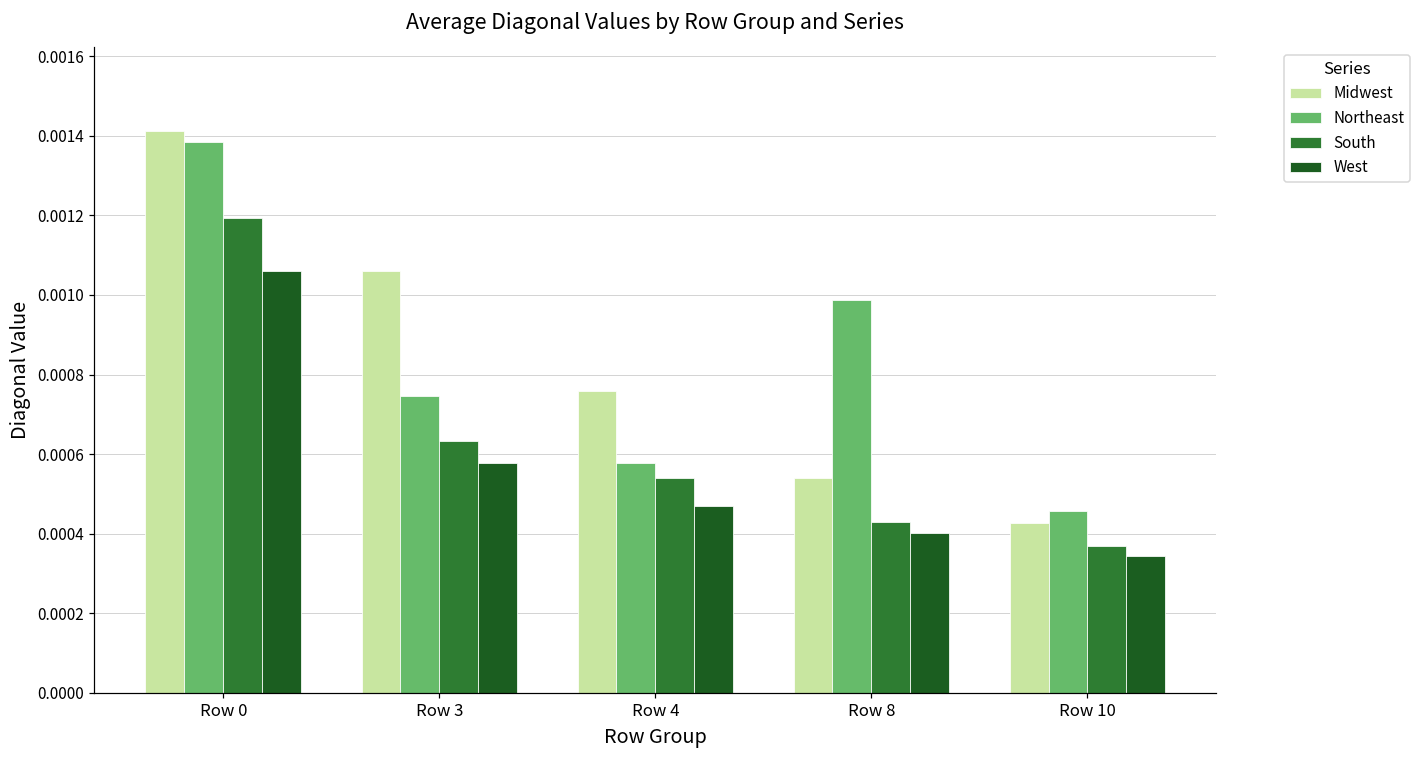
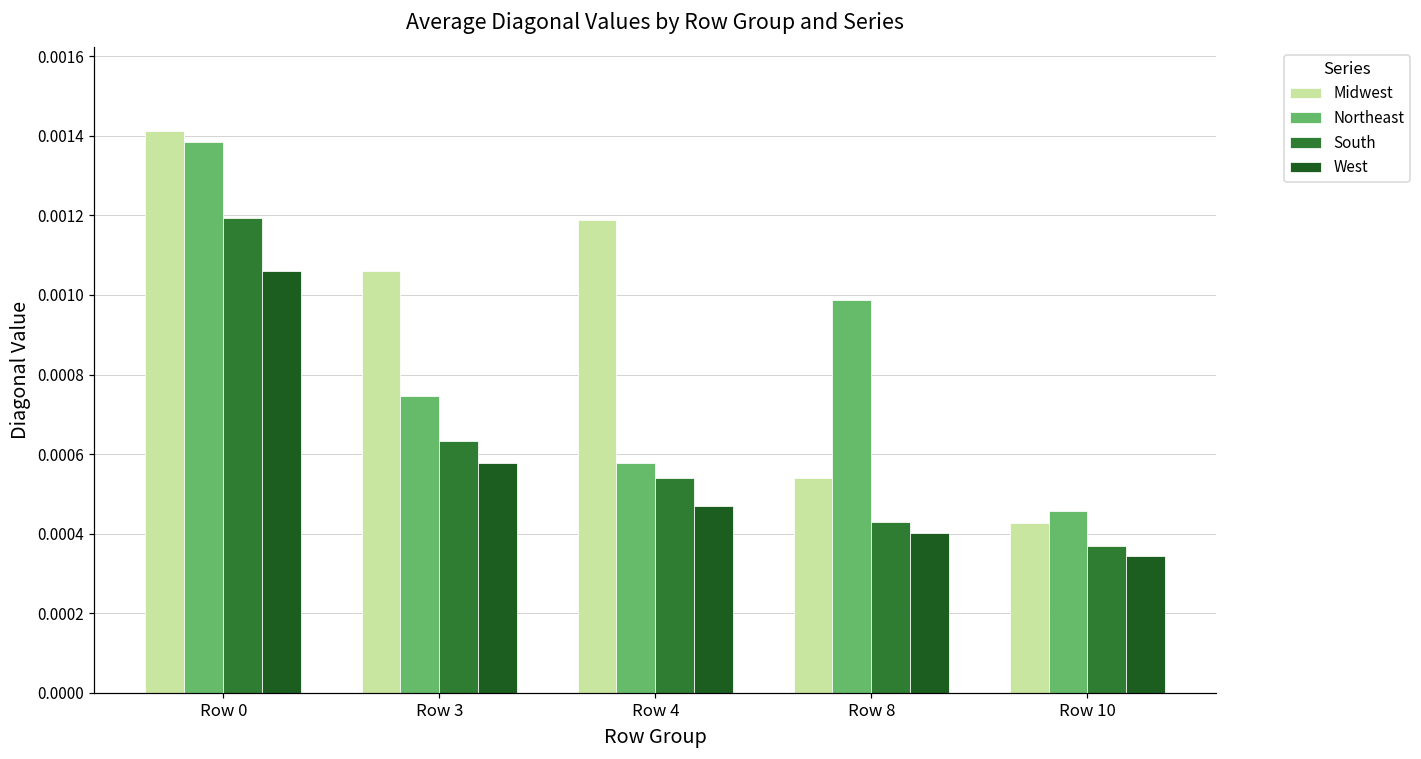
  {
    "Midwest": {
      "Row 0": 0.00141,
      "Row 3": 0.00106,
-     "Row 4": 0.00076,
+     "Row 4": 0.00119,
      "Row 8": 0.00054,
      "Row 10": 0.00043
    },
    "Northeast": {
      "Row 0": 0.00138,
      "Row 3": 0.00074,
      "Row 4": 0.00058,
      "Row 8": 0.00099,
      "Row 10": 0.00046
    }
  }
